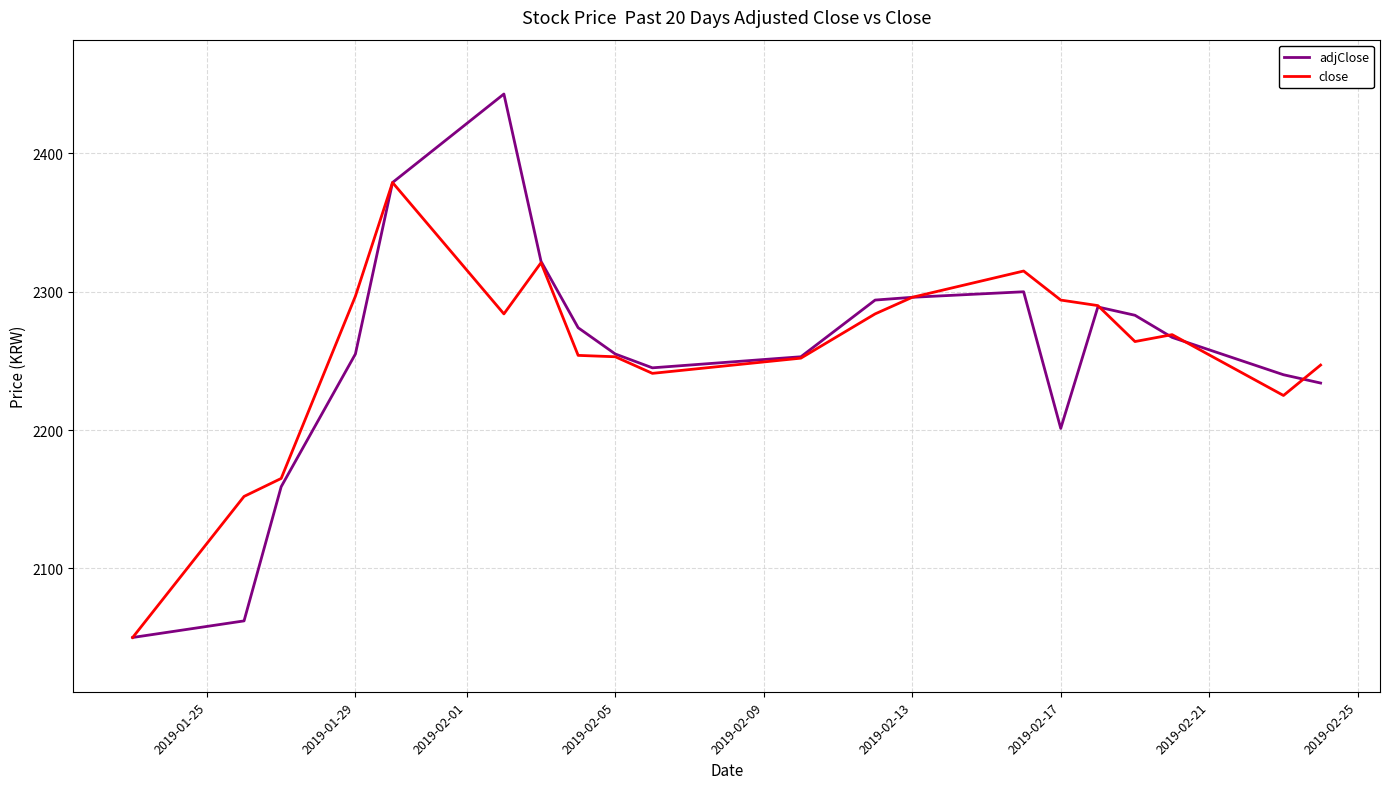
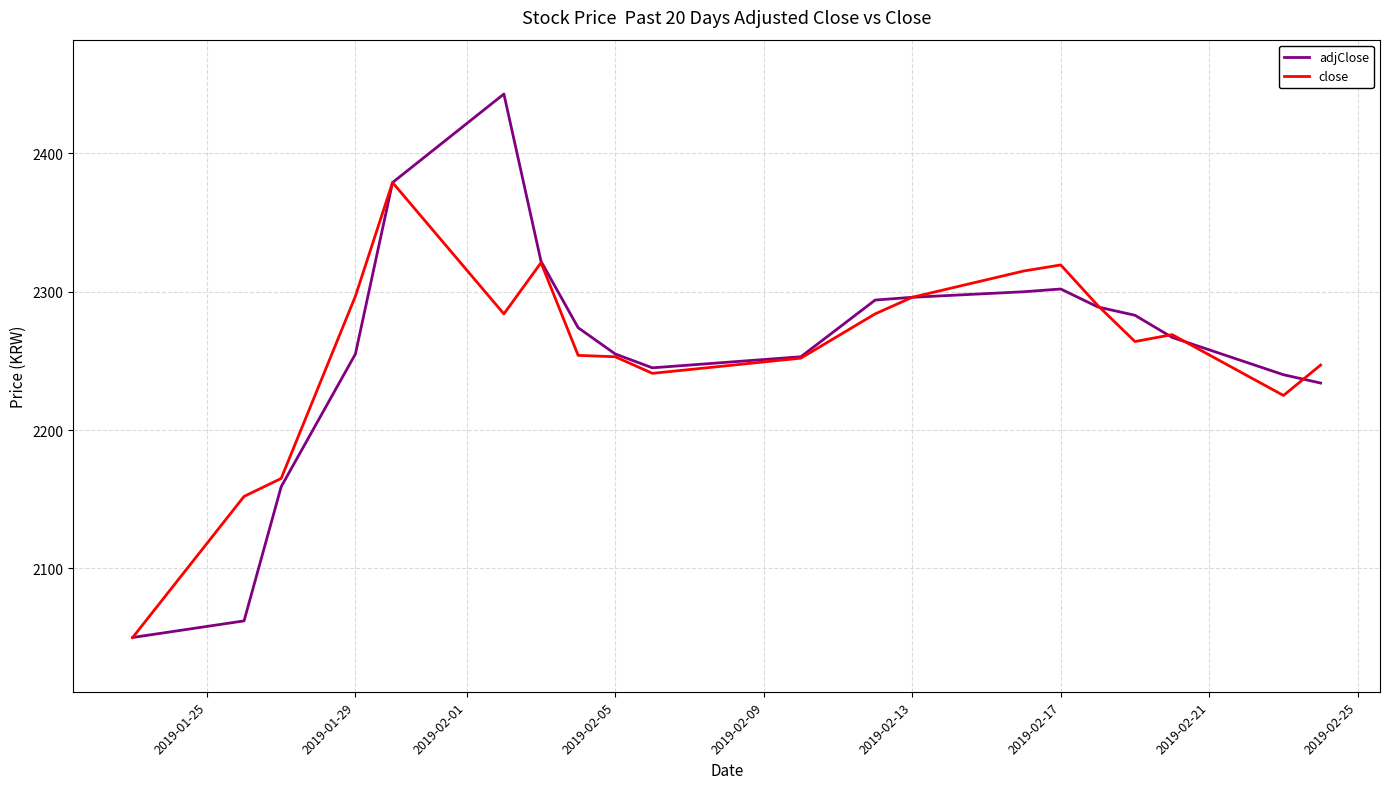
  {
    "adjClose": {
      "2019-01-29": 2255,
      "2019-02-05": 2255,
-     "2019-02-17": 2201
+     "2019-02-17": 2302
    },
    "close": {
      "2019-01-29": 2297,
      "2019-02-05": 2253,
-     "2019-02-17": 2294
+     "2019-02-17": 2319
    }
  }
